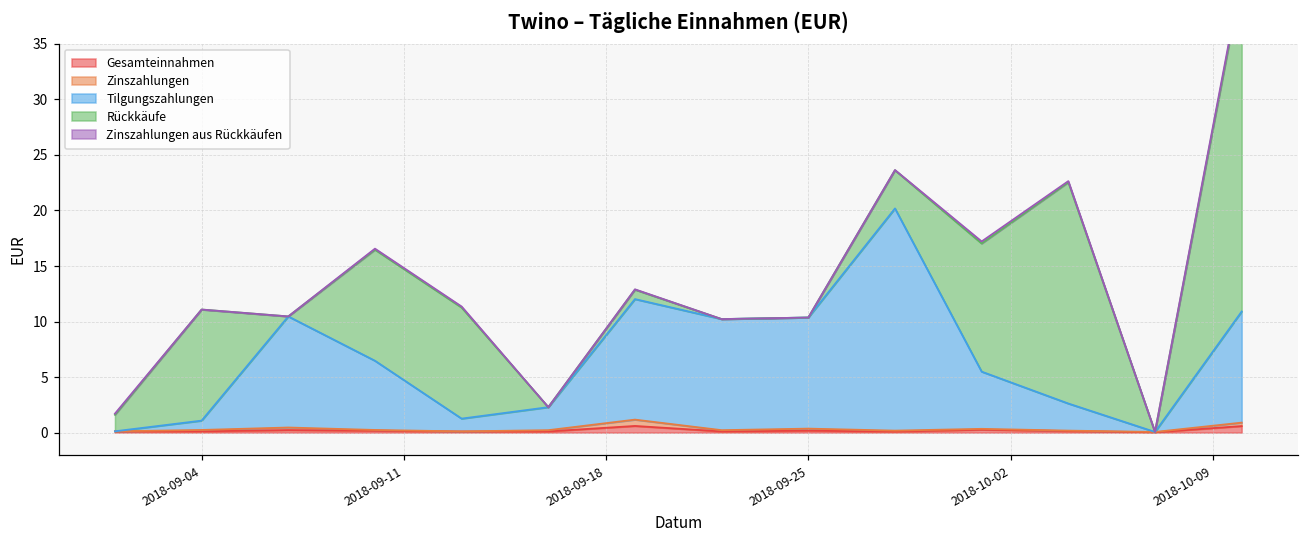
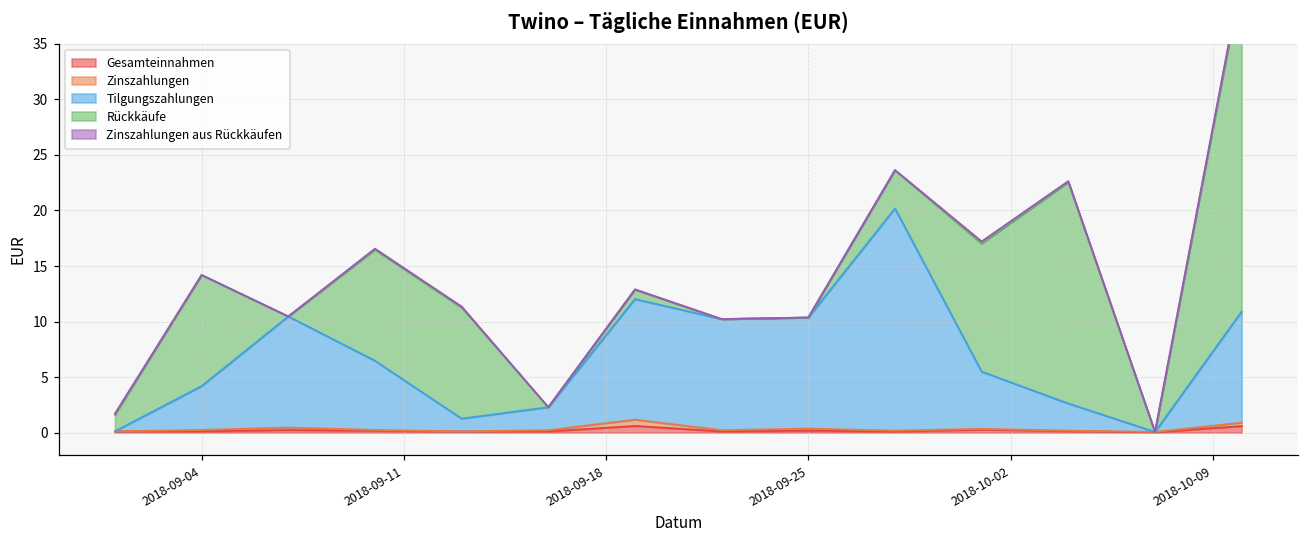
  {
    "Tilgungszahlungen": {
-     "2018-09-04": 0.8
+     "2018-09-04": 4.0
    }
  }
